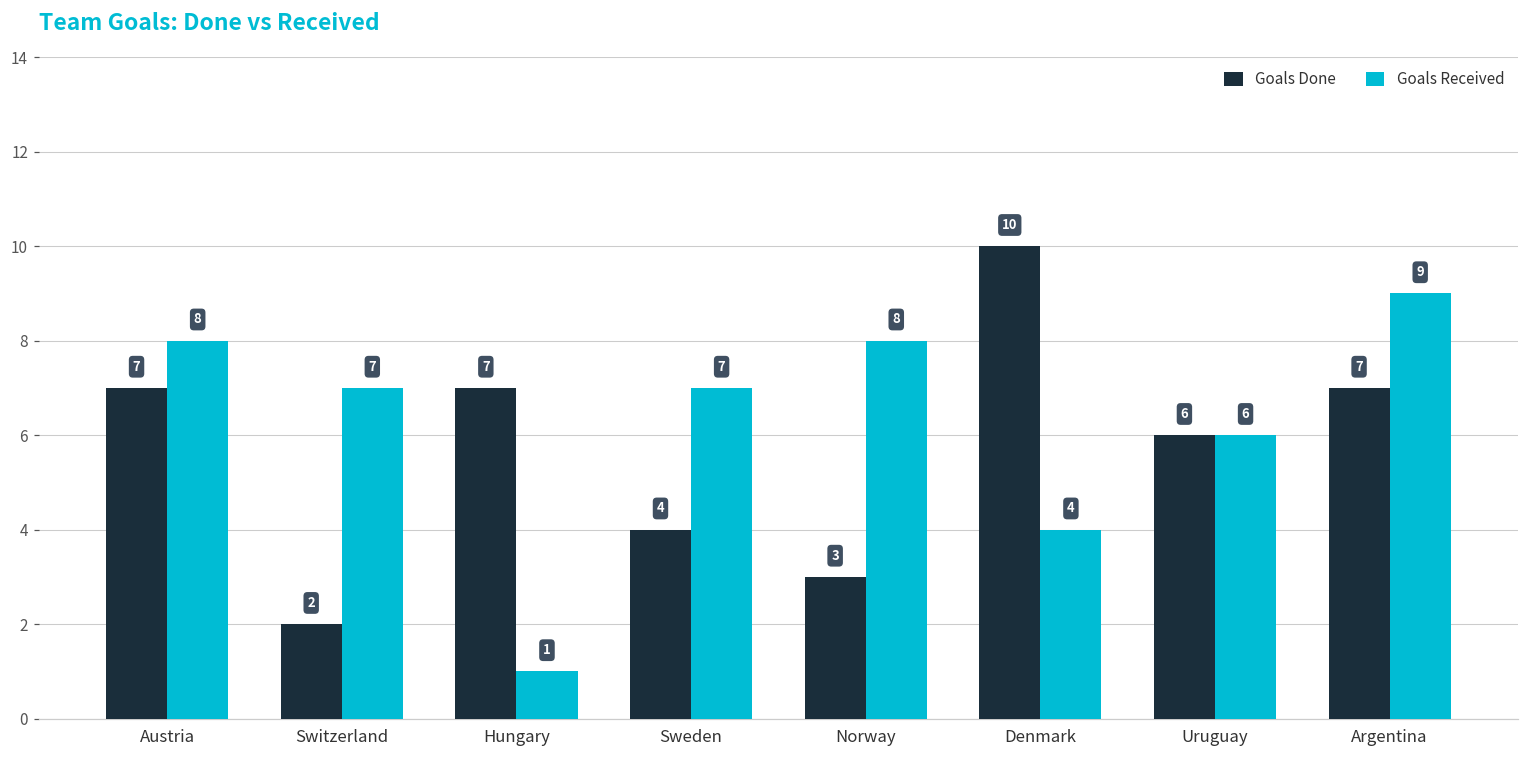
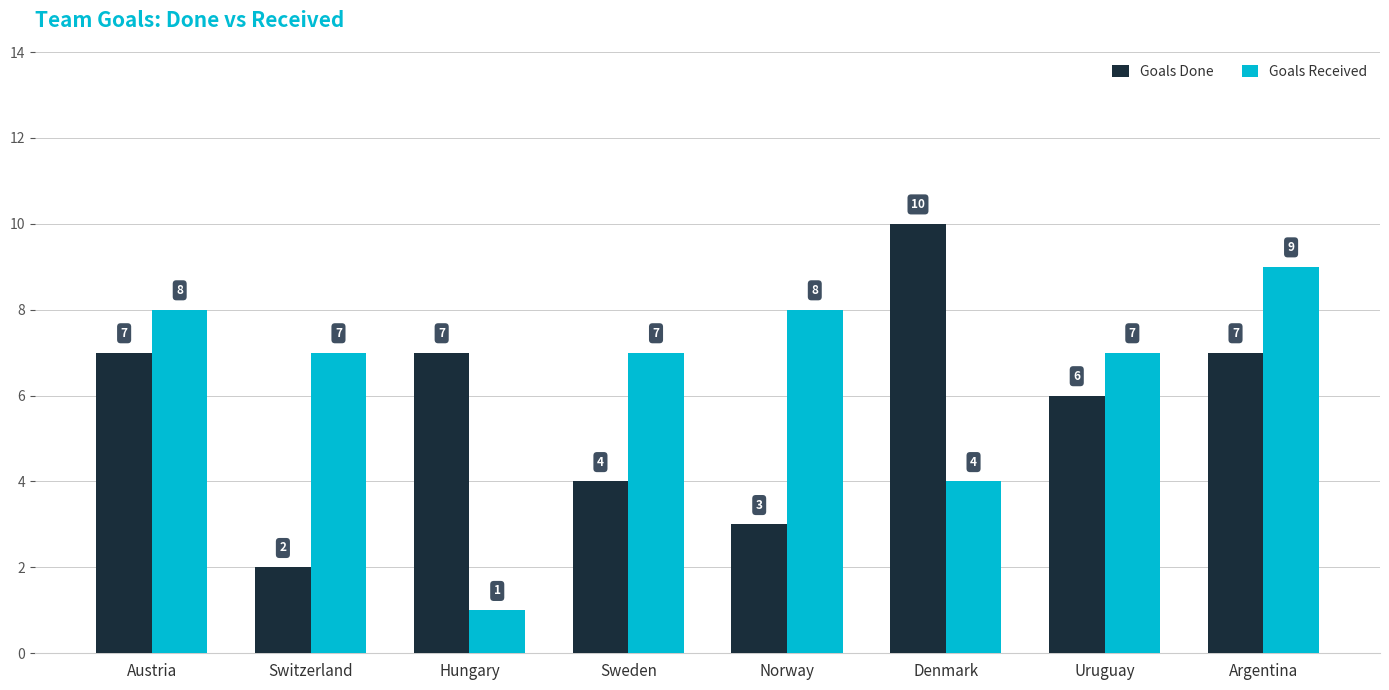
  {
    "Goals Received": {
-     "Uruguay": 6
+     "Uruguay": 7
    }
  }
